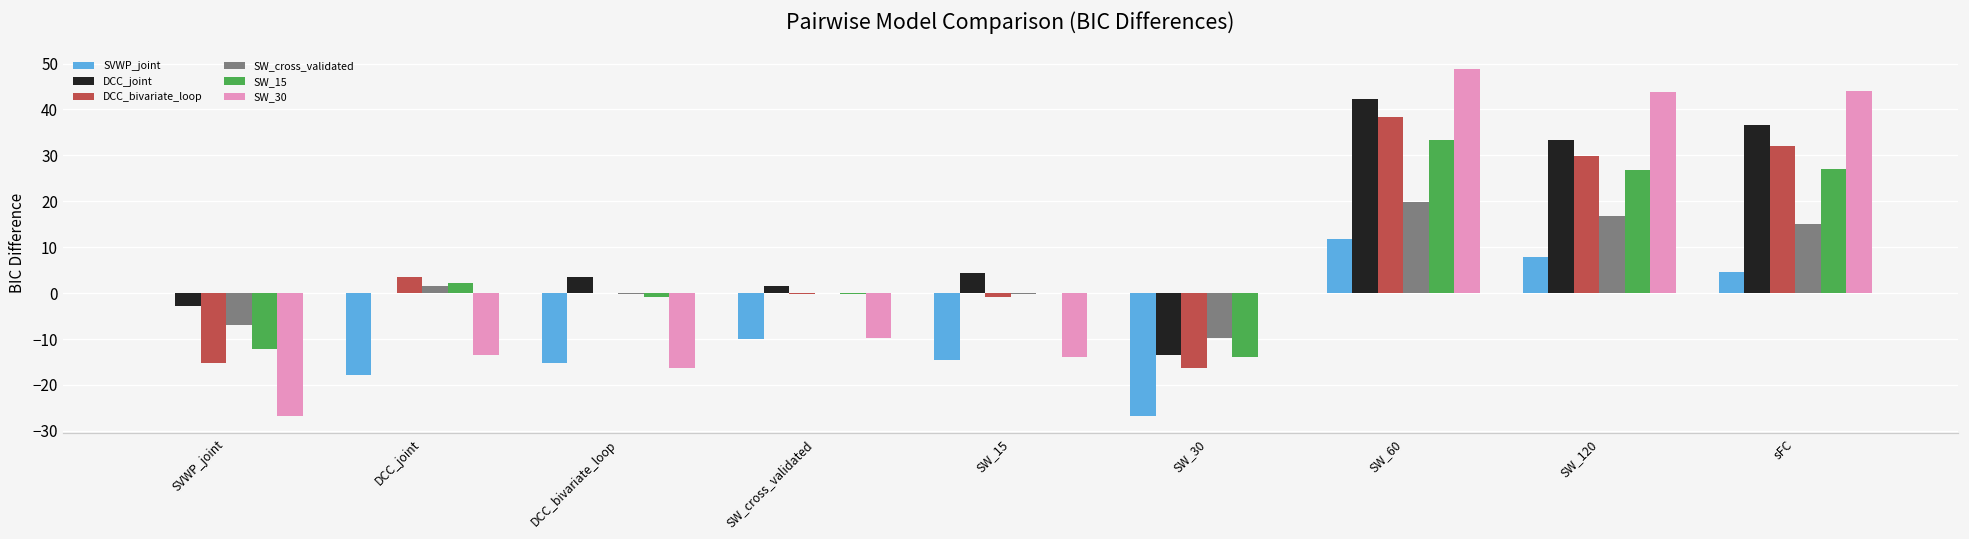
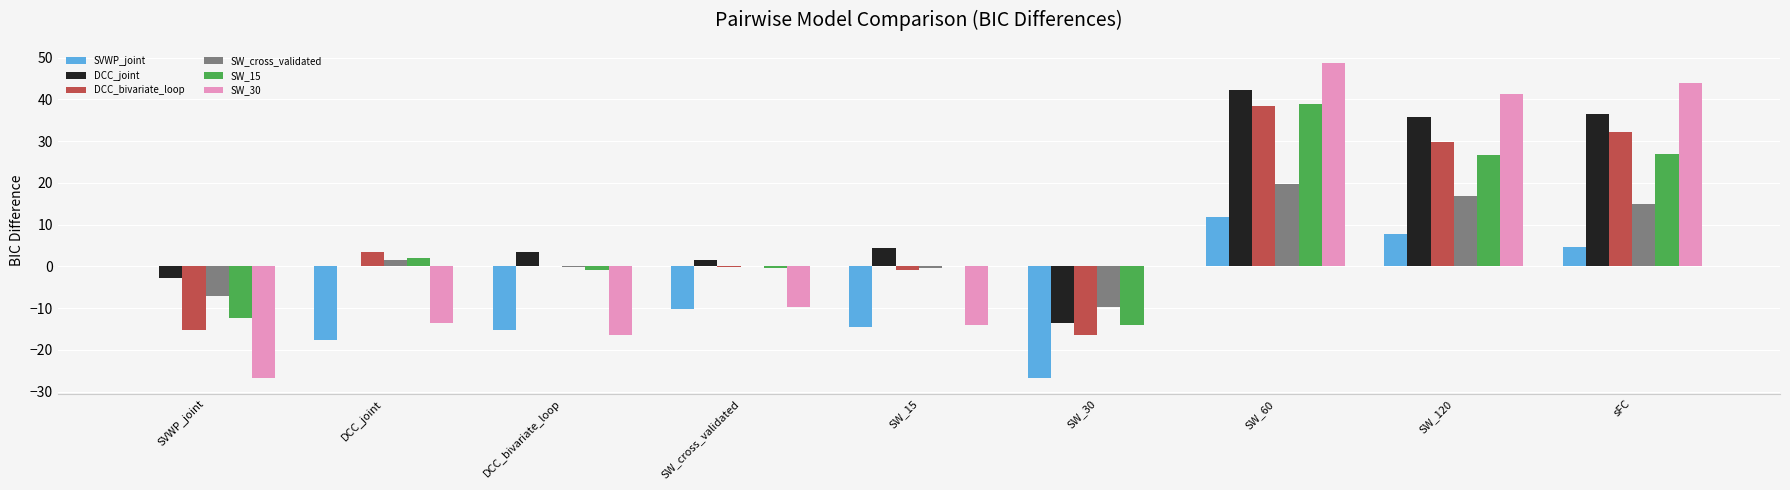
  {
    "SVWP_joint": {
      "SVWP_joint": 0,
      "DCC_joint": -18,
      "DCC_bivariate_loop": -15,
      "SW_cross_validated": -10,
      "SW_15": -15,
      "SW_30": -27,
      "SW_60": 12,
      "SW_120": 8,
      "sFC": 5
    },
    "DCC_joint": {
      "SVWP_joint": -3,
      "DCC_joint": 0,
      "DCC_bivariate_loop": 3,
      "SW_cross_validated": 2,
      "SW_15": 4,
      "SW_30": -13,
      "SW_60": 42,
-     "SW_120": 33,
+     "SW_120": 36,
      "sFC": 37
    },
    "DCC_bivariate_loop": {
      "SVWP_joint": -15,
      "DCC_joint": 3,
      "DCC_bivariate_loop": 0,
      "SW_15": -1,
      "SW_30": -16,
      "SW_60": 38,
      "SW_120": 30,
      "sFC": 32
    },
    "SW_cross_validated": {
      "SVWP_joint": -7,
      "DCC_joint": 2,
      "SW_cross_validated": 0,
      "SW_30": -10,
      "SW_60": 20,
      "SW_120": 17,
      "sFC": 15
    },
    "SW_15": {
      "SVWP_joint": -12,
      "DCC_joint": 2,
      "DCC_bivariate_loop": -1,
      "SW_15": 0,
      "SW_30": -14,
-     "SW_60": 33,
+     "SW_60": 39,
      "SW_120": 27,
      "sFC": 27
    },
    "SW_30": {
      "SVWP_joint": -27,
      "DCC_joint": -13,
      "DCC_bivariate_loop": -16,
      "SW_cross_validated": -10,
      "SW_15": -14,
      "SW_30": 0,
      "SW_60": 49,
-     "SW_120": 44,
+     "SW_120": 41,
      "sFC": 44
    }
  }
